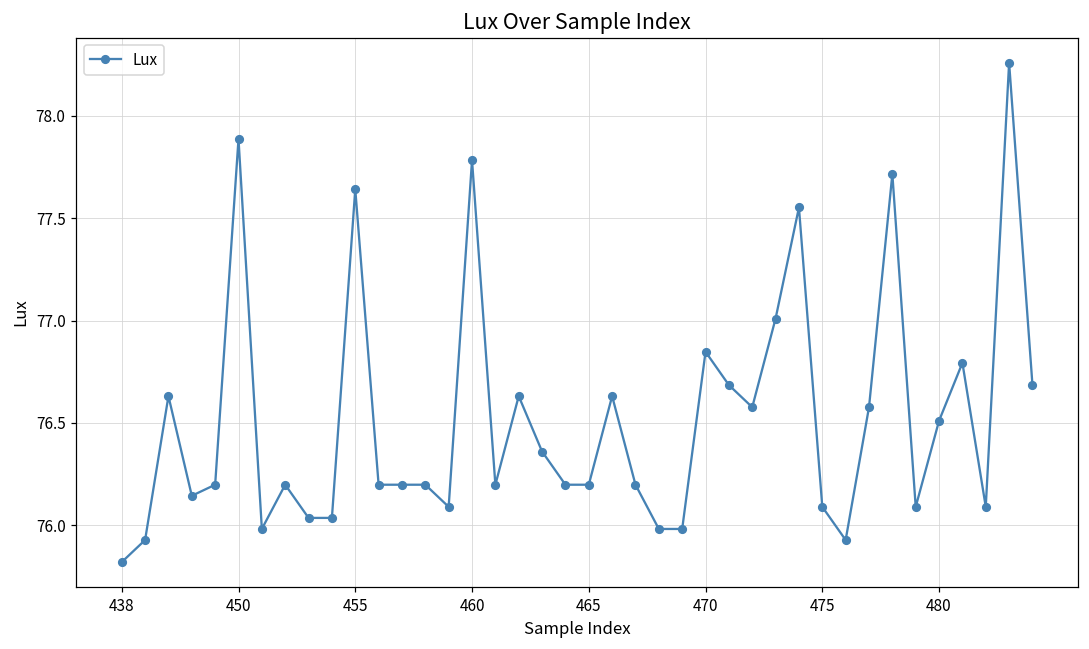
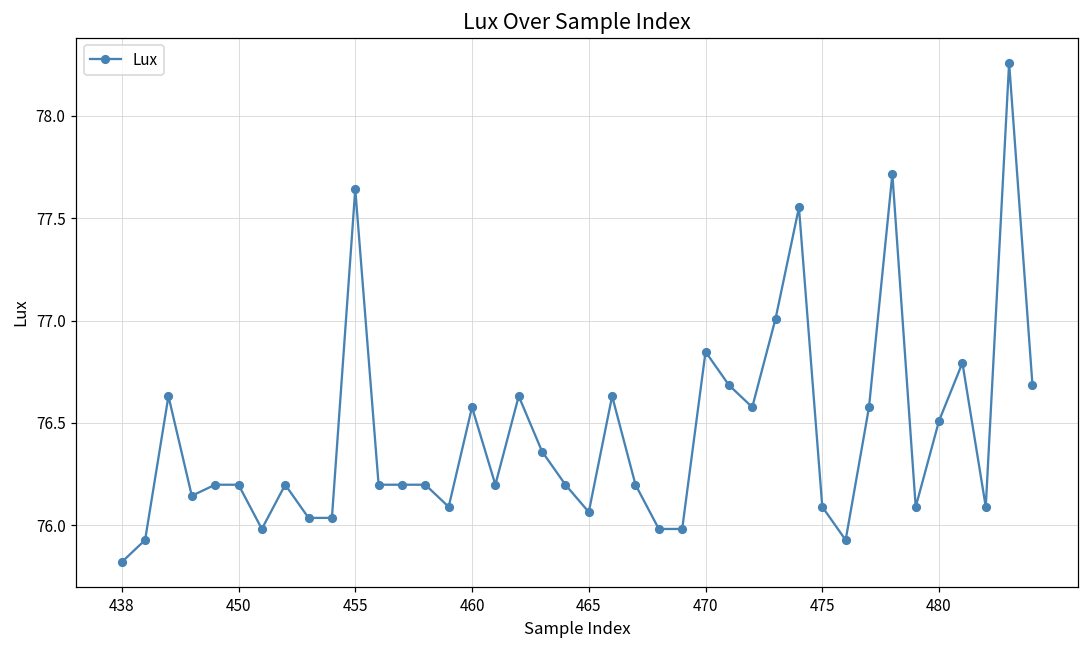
  {
    "438": 75.82,
-   "450": 77.89,
+   "450": 76.20,
    "455": 77.64,
-   "460": 77.78,
-   "465": 76.20,
+   "460": 76.58,
+   "465": 76.06,
    "470": 76.85,
    "475": 76.09,
    "480": 76.51
  }
